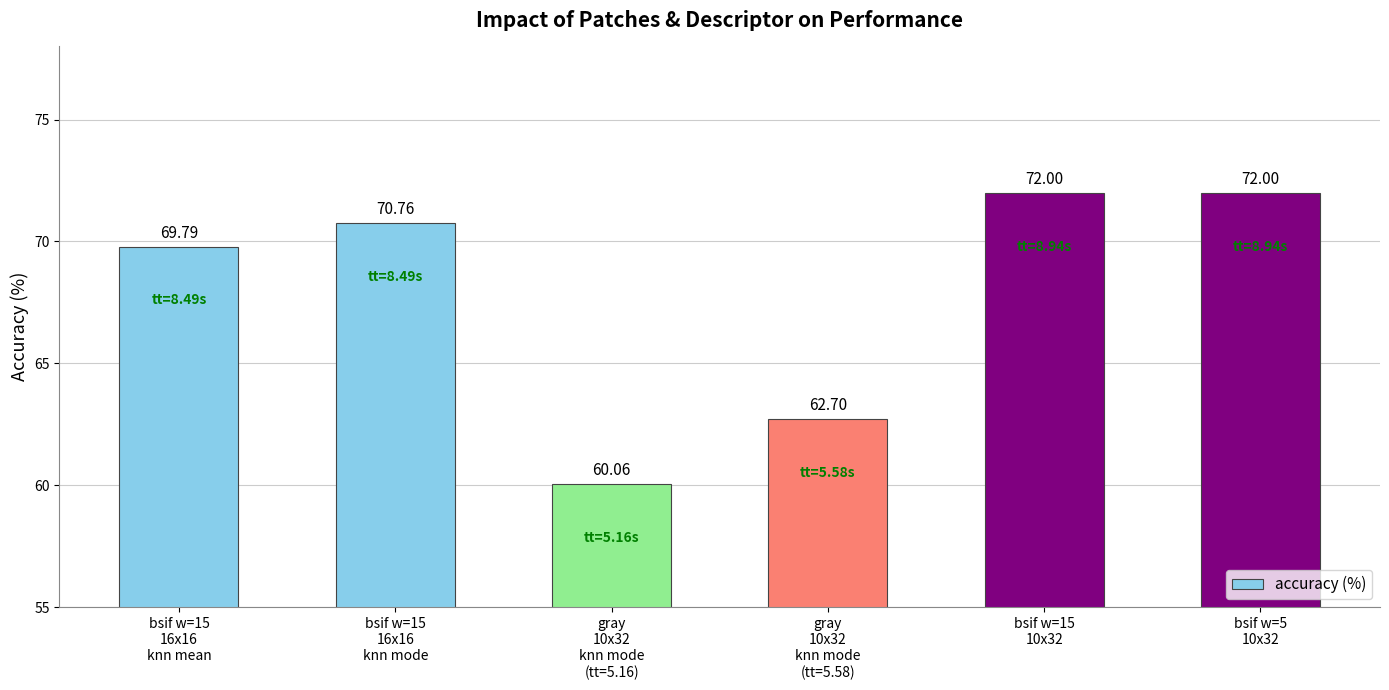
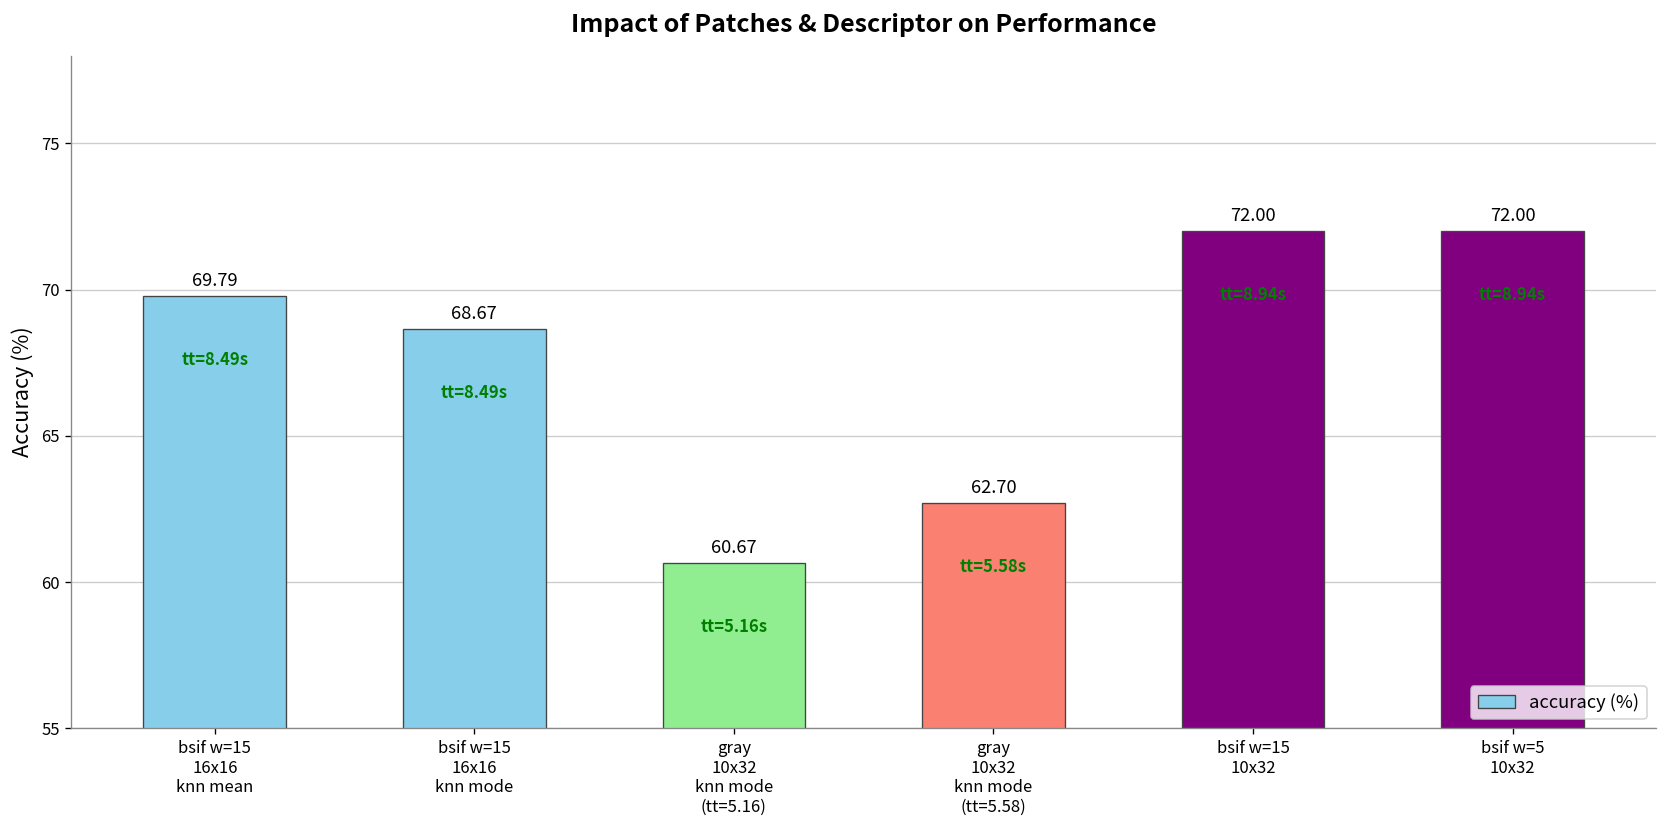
  {
    "bsif w=15 16x16 knn mean": 69.79,
-   "bsif w=15 16x16 knn mode": 70.76,
-   "gray 10x32 knn mode (tt=5.16)": 60.06,
+   "bsif w=15 16x16 knn mode": 68.67,
+   "gray 10x32 knn mode (tt=5.16)": 60.67,
    "gray 10x32 knn mode (tt=5.58)": 62.70,
    "bsif w=15 10x32": 72.00,
    "bsif w=5 10x32": 72.00
  }
